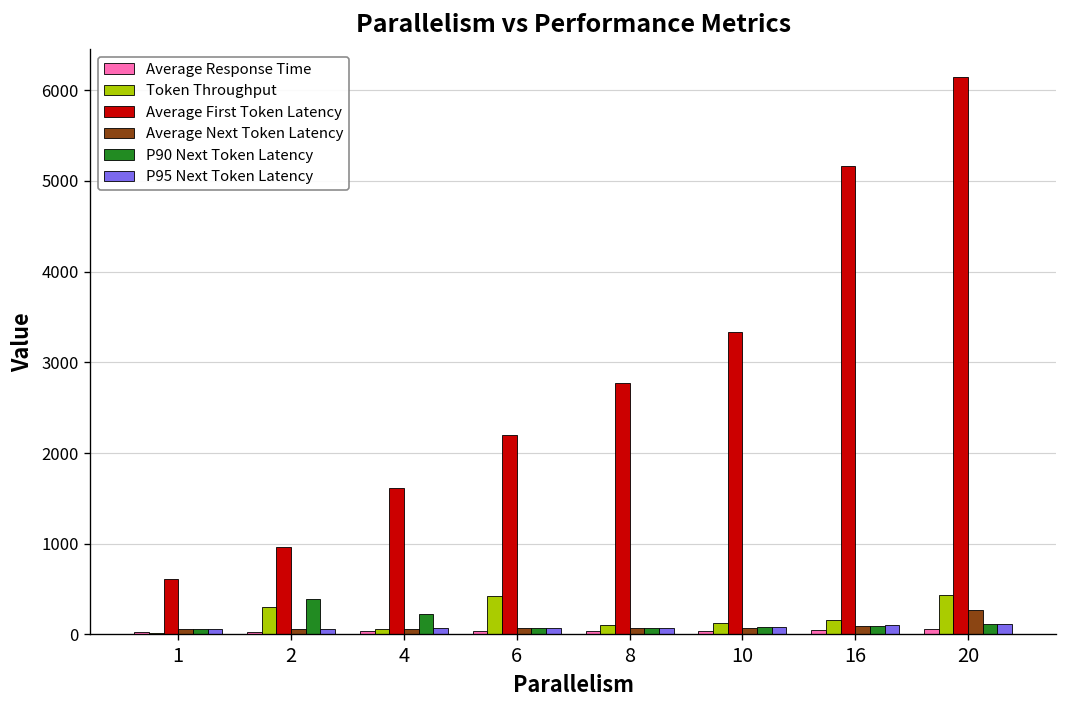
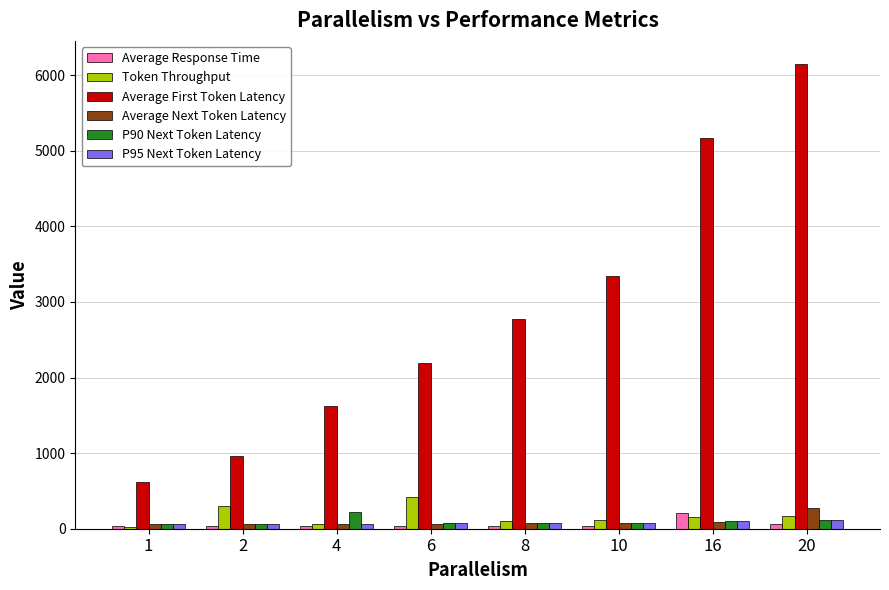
  {
    "Average Response Time": {
      "4": 0,
      "6": 0,
      "8": 0,
      "10": 0,
-     "16": 100,
+     "16": 200,
      "20": 100
    },
    "Token Throughput": {
      "2": 300,
      "4": 100,
      "6": 400,
      "8": 100,
      "10": 100,
      "16": 200,
-     "20": 400
+     "20": 200
    },
    "Average First Token Latency": {
      "1": 600,
      "2": 1000,
      "4": 1600,
      "6": 2200,
      "8": 2800,
      "10": 3300,
      "16": 5200,
      "20": 6100
    },
    "Average Next Token Latency": {
      "1": 100,
      "2": 100,
      "4": 100,
      "6": 100,
      "8": 100,
      "10": 100,
      "16": 100,
      "20": 300
    },
    "P90 Next Token Latency": {
      "1": 100,
-     "2": 400,
+     "2": 100,
      "4": 200,
      "6": 100,
      "8": 100,
      "10": 100,
      "16": 100,
      "20": 100
    },
    "P95 Next Token Latency": {
      "1": 100,
      "2": 100,
      "4": 100,
      "6": 100,
      "8": 100,
      "10": 100,
      "16": 100,
      "20": 100
    }
  }
